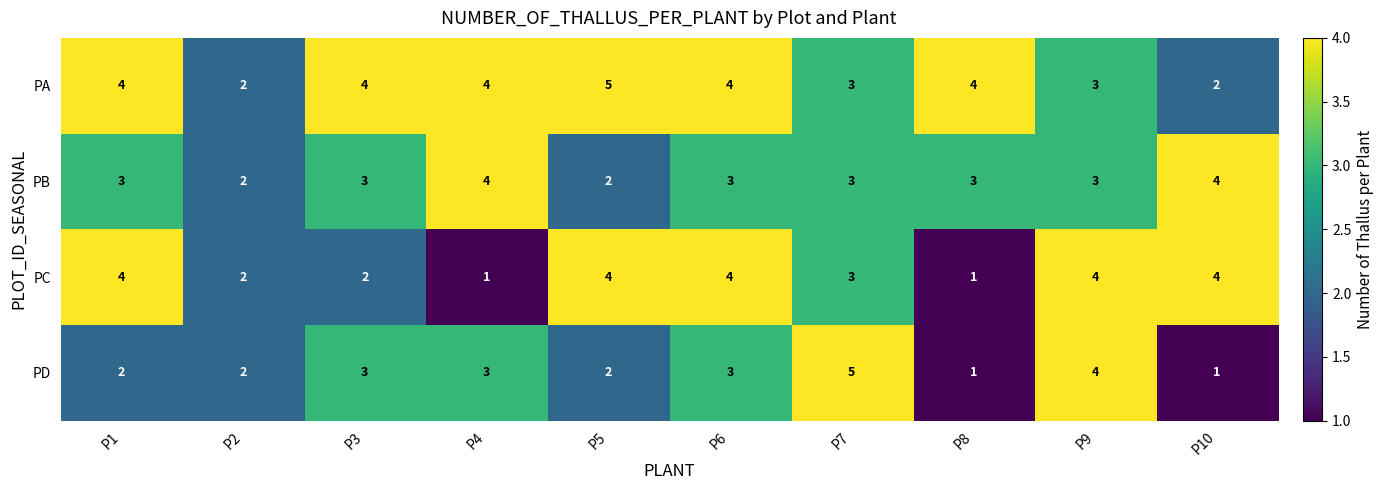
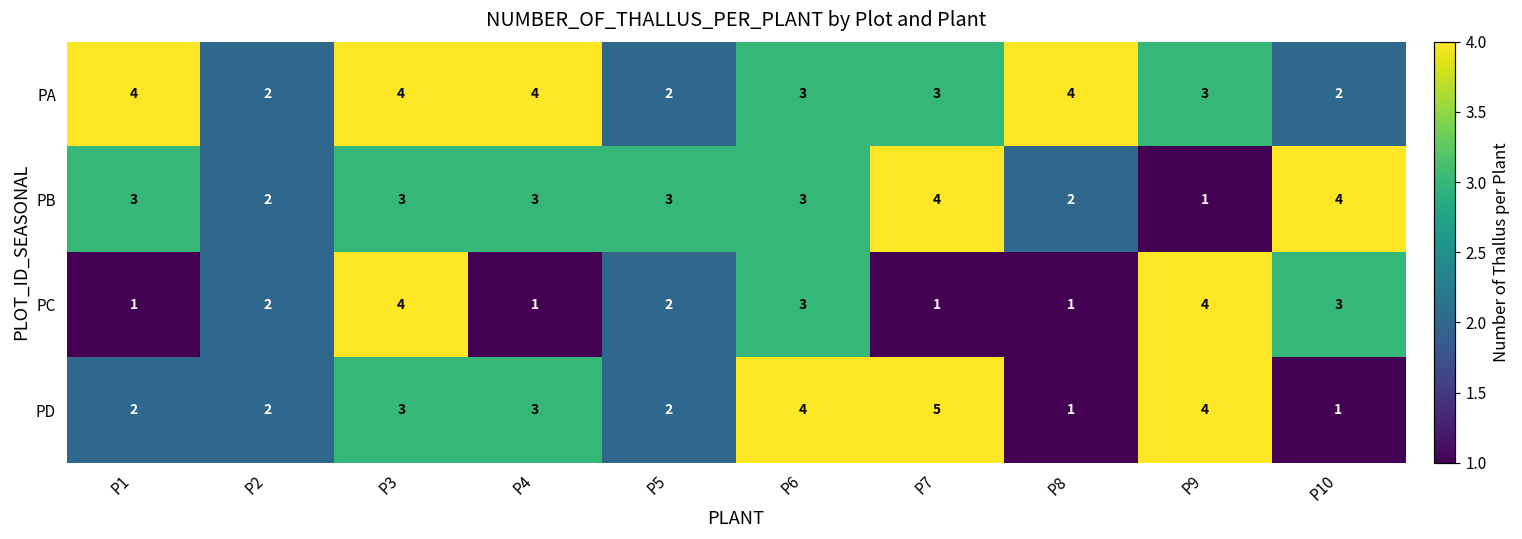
  {
    "PA": {
      "P1": 4,
      "P2": 2,
      "P3": 4,
      "P4": 4,
-     "P5": 5,
-     "P6": 4,
+     "P5": 2,
+     "P6": 3,
      "P7": 3,
      "P8": 4,
      "P9": 3,
      "P10": 2
    },
    "PB": {
      "P1": 3,
      "P2": 2,
      "P3": 3,
-     "P4": 4,
-     "P5": 2,
+     "P4": 3,
+     "P5": 3,
      "P6": 3,
-     "P7": 3,
-     "P8": 3,
-     "P9": 3,
+     "P7": 4,
+     "P8": 2,
+     "P9": 1,
      "P10": 4
    },
    "PC": {
-     "P1": 4,
+     "P1": 1,
      "P2": 2,
-     "P3": 2,
+     "P3": 4,
      "P4": 1,
-     "P5": 4,
-     "P6": 4,
-     "P7": 3,
+     "P5": 2,
+     "P6": 3,
+     "P7": 1,
      "P8": 1,
      "P9": 4,
-     "P10": 4
+     "P10": 3
    },
    "PD": {
      "P1": 2,
      "P2": 2,
      "P3": 3,
      "P4": 3,
      "P5": 2,
-     "P6": 3,
+     "P6": 4,
      "P7": 5,
      "P8": 1,
      "P9": 4,
      "P10": 1
    }
  }
